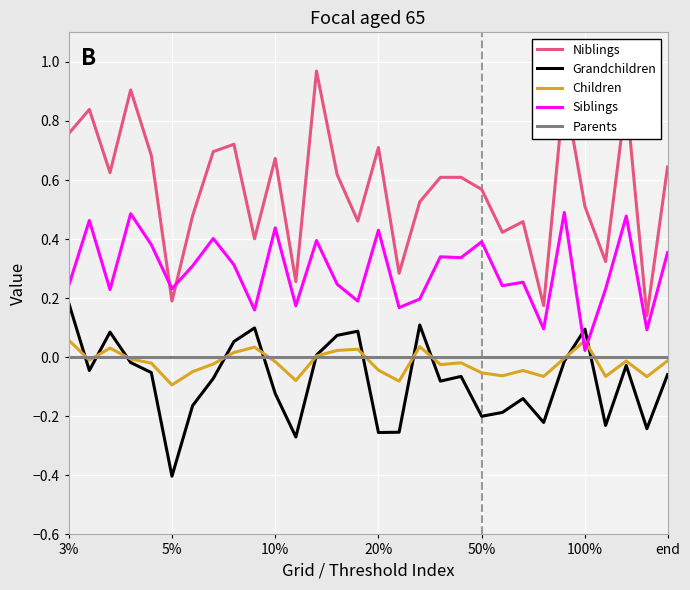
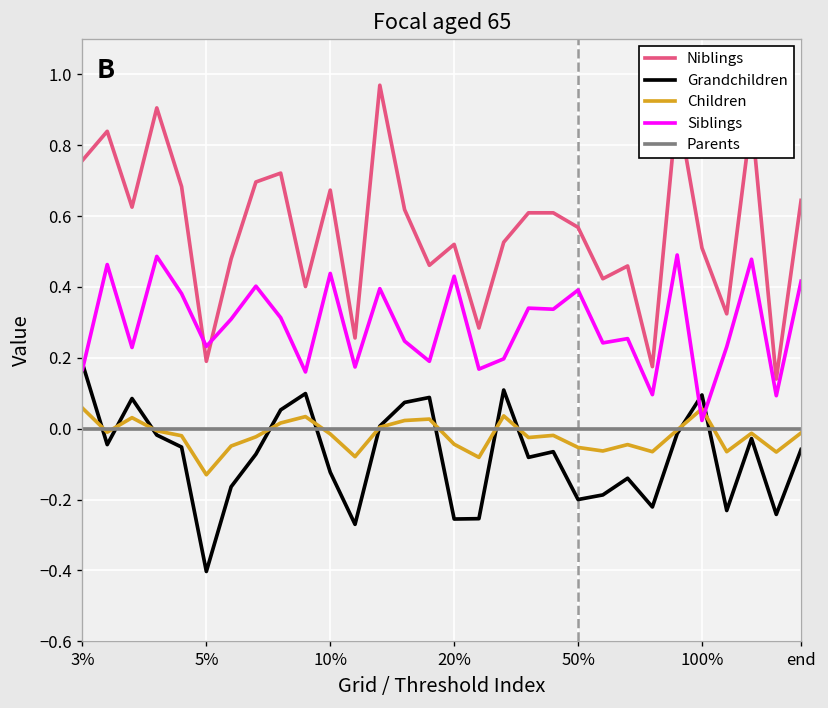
  {
    "Niblings": {
      "3%": 0.76,
      "5%": 0.19,
      "10%": 0.67,
-     "20%": 0.71,
+     "20%": 0.52,
      "50%": 0.57,
      "100%": 0.51,
      "end": 0.64
    },
    "Grandchildren": {
      "3%": 0.18,
      "5%": -0.40,
      "10%": -0.12,
      "20%": -0.26,
      "50%": -0.20,
      "100%": 0.10,
      "end": -0.06
    },
    "Children": {
      "3%": 0.06,
-     "5%": -0.09,
+     "5%": -0.13,
      "10%": -0.02,
      "20%": -0.04,
      "50%": -0.05,
      "100%": 0.06,
      "end": -0.01
    },
    "Siblings": {
-     "3%": 0.24,
+     "3%": 0.17,
      "5%": 0.23,
      "10%": 0.44,
      "20%": 0.43,
      "50%": 0.39,
      "100%": 0.02,
-     "end": 0.35
+     "end": 0.42
    },
    "Parents": {
      "3%": 0.00,
      "5%": 0.00,
      "10%": 0.00,
      "20%": 0.00,
      "50%": 0.00,
      "100%": 0.00,
      "end": 0.00
    }
  }
